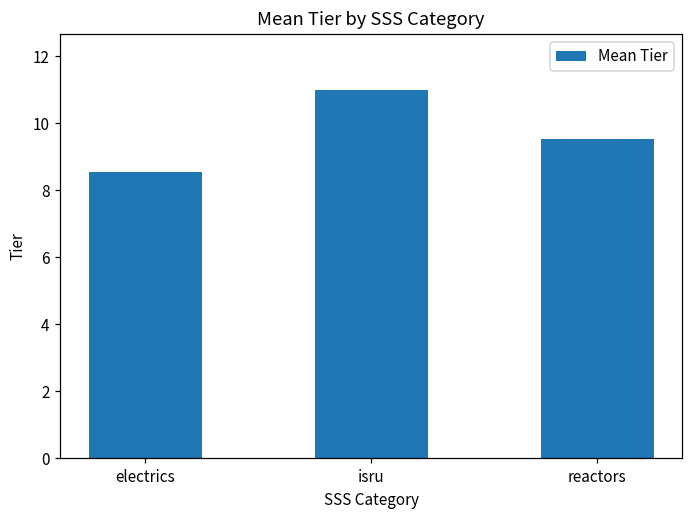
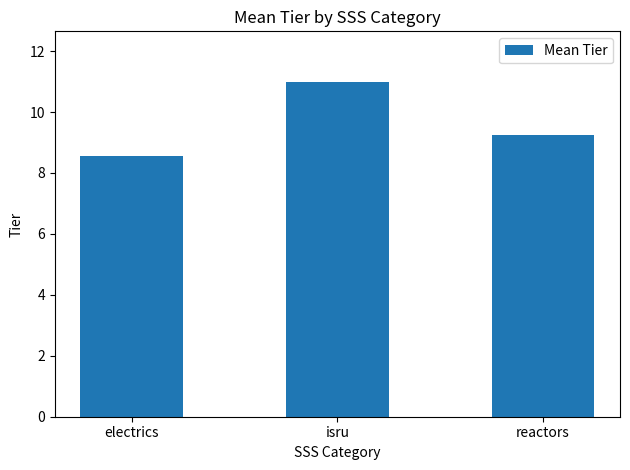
  {
    "electrics": 8.6,
    "isru": 11.0,
-   "reactors": 9.5
+   "reactors": 9.3
  }
